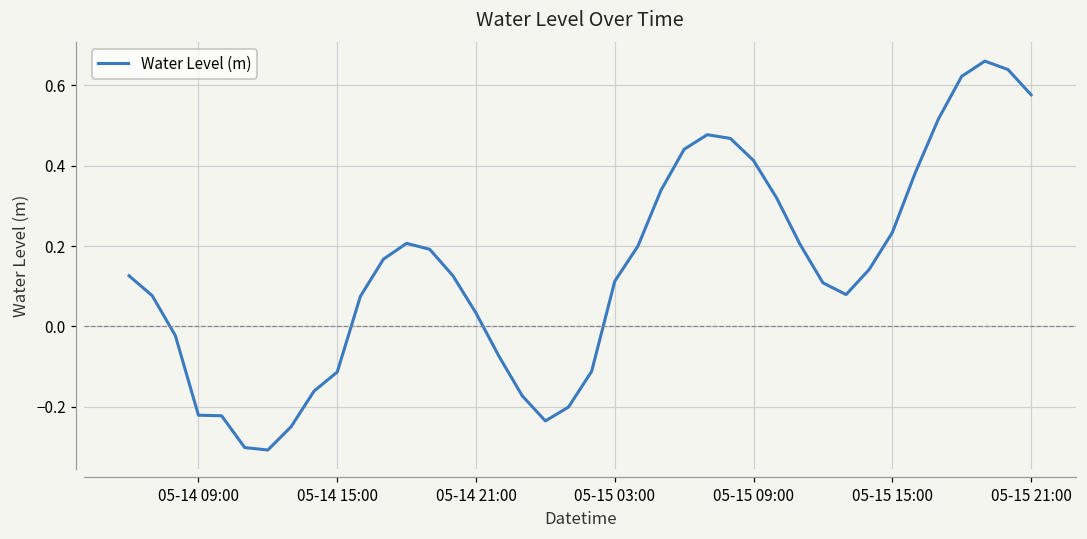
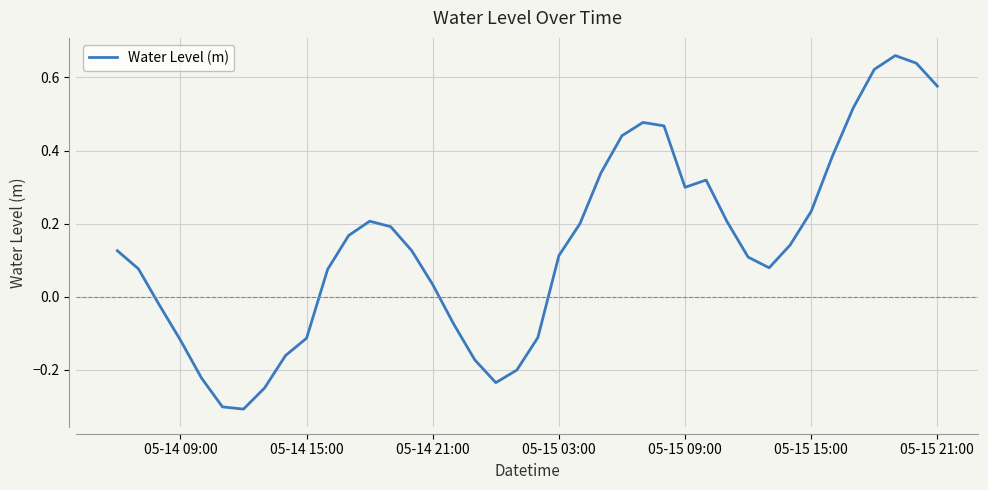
  {
-   "05-14 09:00": -0.22,
+   "05-14 09:00": -0.12,
    "05-14 15:00": -0.11,
    "05-14 21:00": 0.03,
    "05-15 03:00": 0.11,
-   "05-15 09:00": 0.41,
+   "05-15 09:00": 0.30,
    "05-15 15:00": 0.23,
    "05-15 21:00": 0.58
  }
